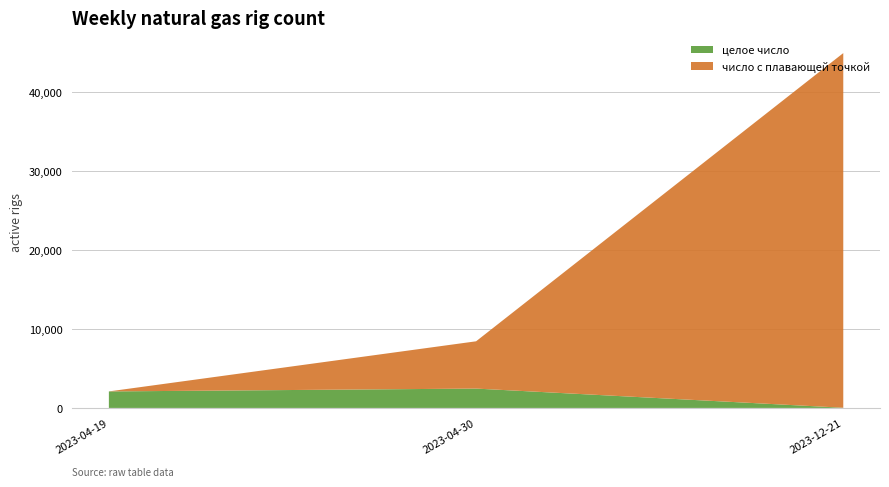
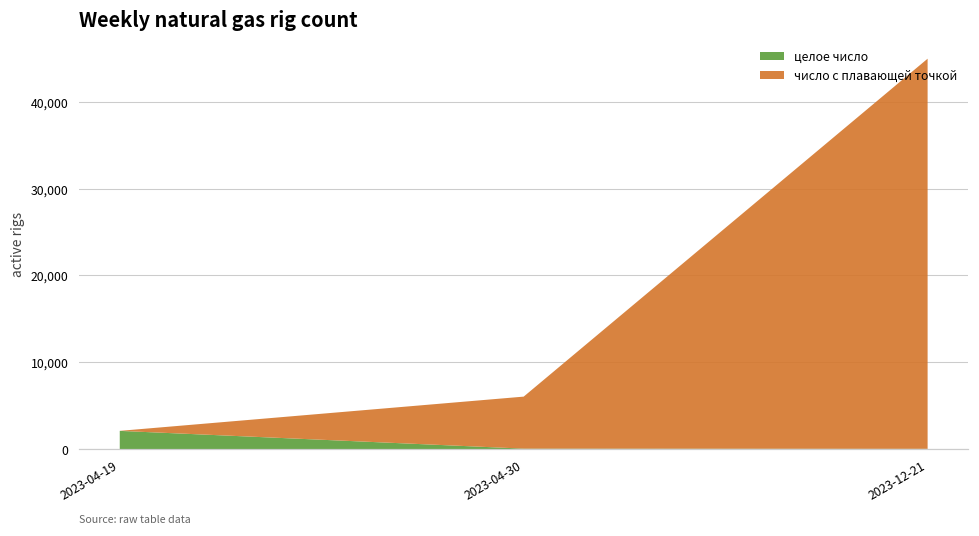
  {
    "целое число": {
-     "2023-04-30": "2,000"
+     "2023-04-30": "0"
    },
    "число с плавающей точкой": {
      "2023-04-30": "6,000",
      "2023-12-21": "45,000"
    }
  }
